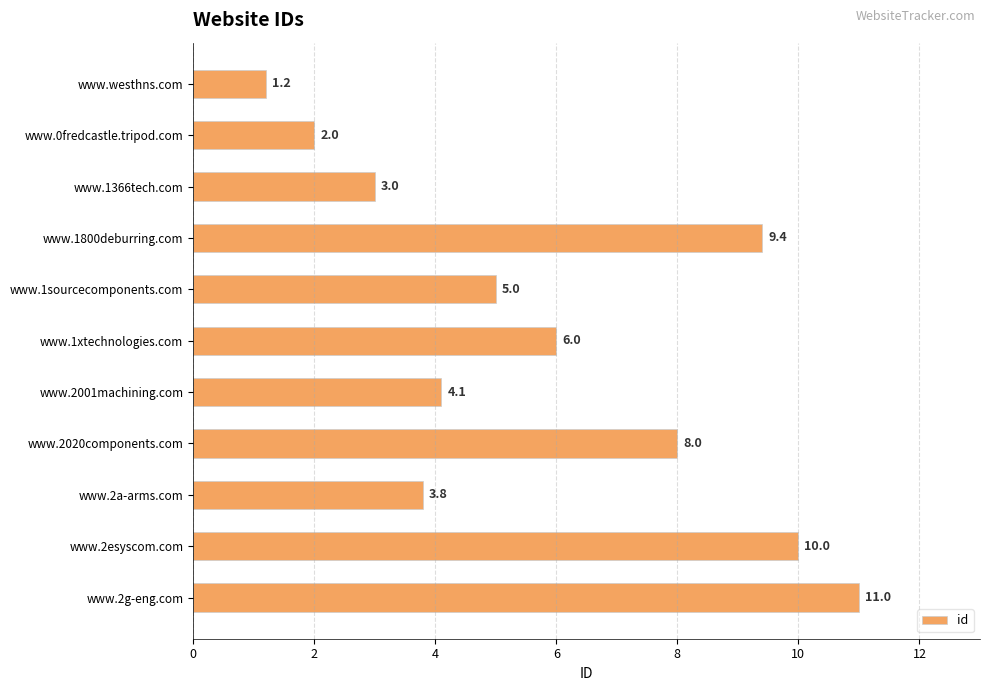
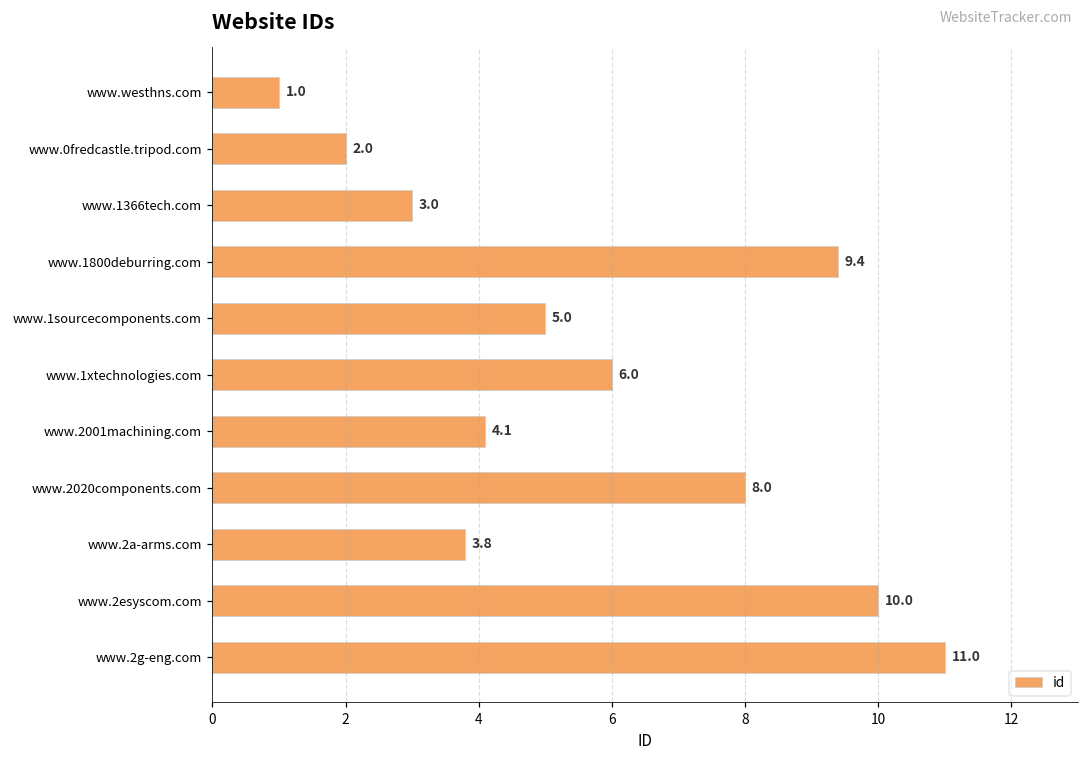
  {
-   "www.westhns.com": 1.2,
+   "www.westhns.com": 1.0,
    "www.0fredcastle.tripod.com": 2.0,
    "www.1366tech.com": 3.0,
    "www.1800deburring.com": 9.4,
    "www.1sourcecomponents.com": 5.0,
    "www.1xtechnologies.com": 6.0,
    "www.2001machining.com": 4.1,
    "www.2020components.com": 8.0,
    "www.2a-arms.com": 3.8,
    "www.2esyscom.com": 10.0,
    "www.2g-eng.com": 11.0
  }
